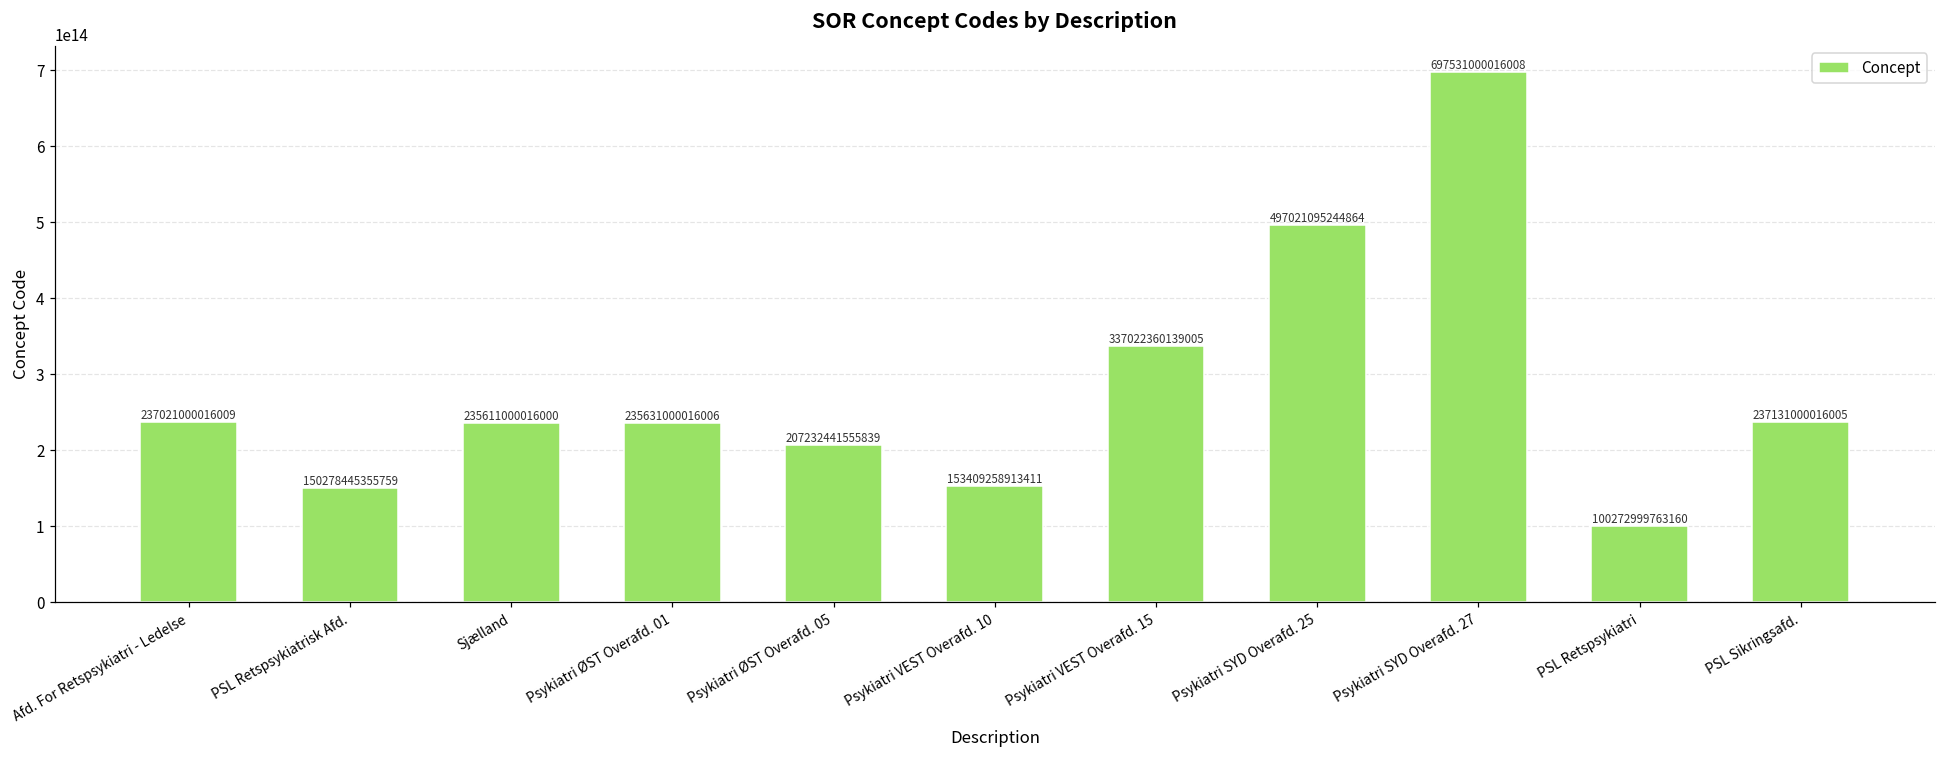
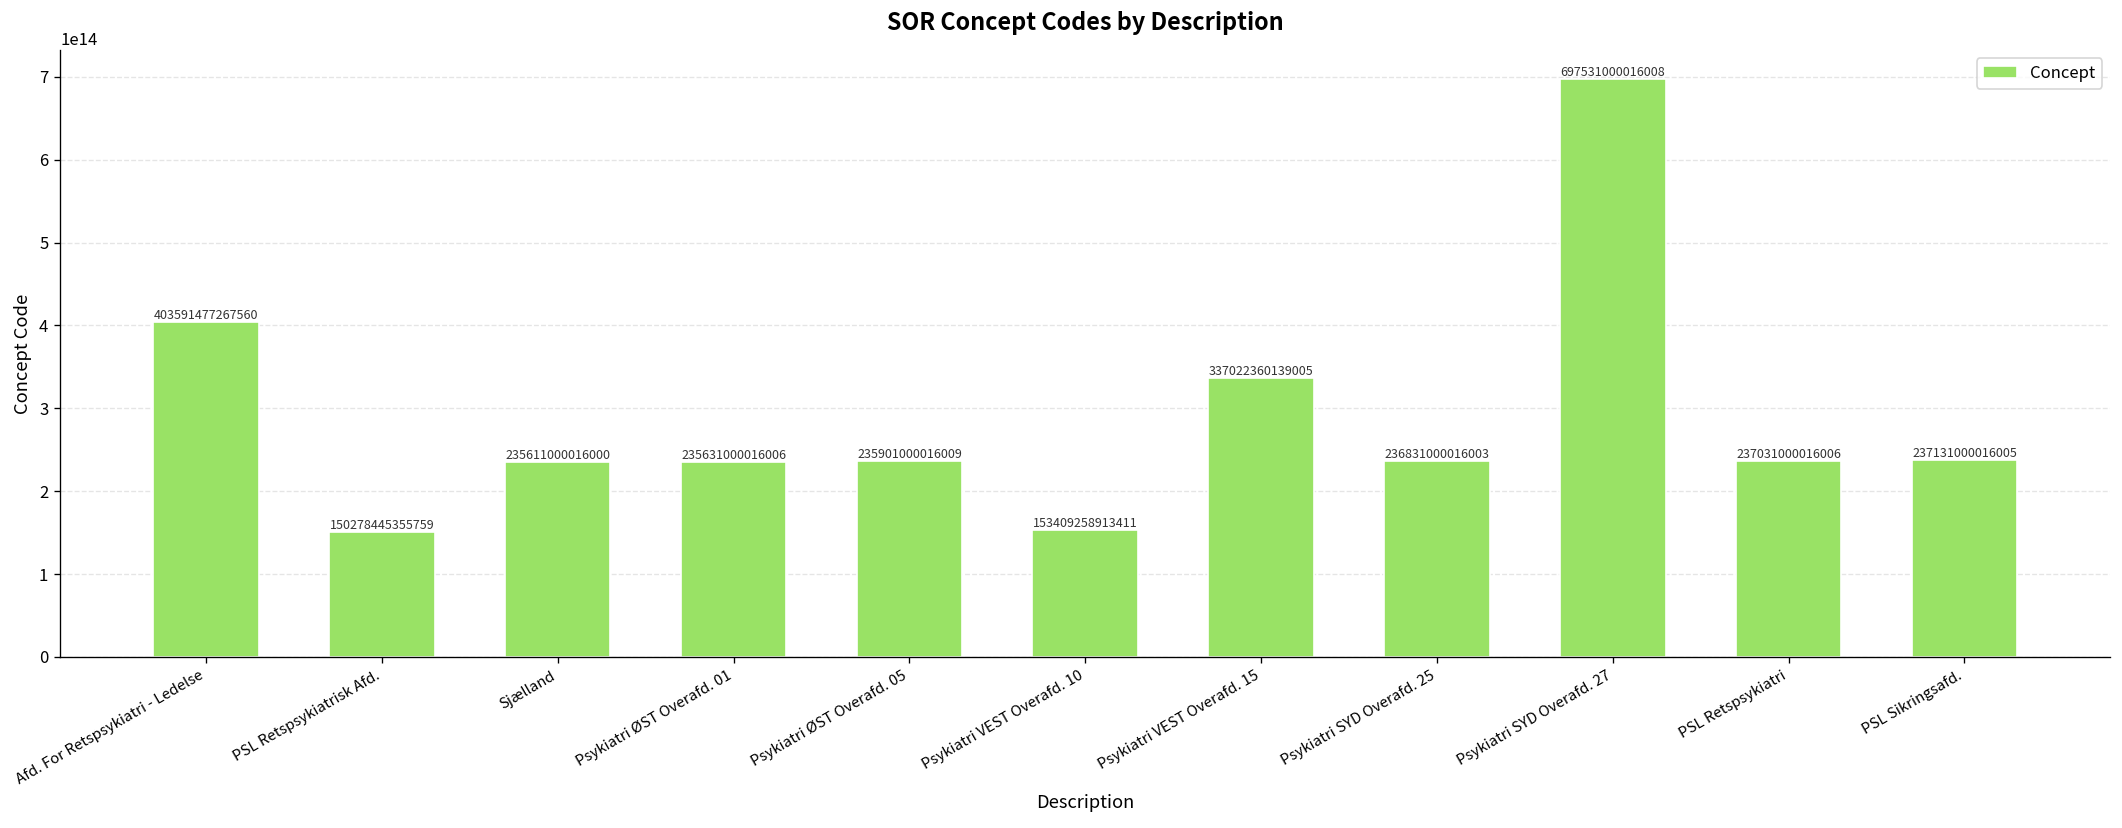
  {
-   "Afd. For Retspsykiatri - Ledelse": 237021000016009,
+   "Afd. For Retspsykiatri - Ledelse": 403591477267560,
    "PSL Retspsykiatrisk Afd.": 150278445355759,
    "Sjælland": 235611000016000,
    "Psykiatri ØST Overafd. 01": 235631000016006,
-   "Psykiatri ØST Overafd. 05": 207232441555839,
+   "Psykiatri ØST Overafd. 05": 235901000016009,
    "Psykiatri VEST Overafd. 10": 153409258913411,
    "Psykiatri VEST Overafd. 15": 337022360139005,
-   "Psykiatri SYD Overafd. 25": 497021095244864,
+   "Psykiatri SYD Overafd. 25": 236831000016003,
    "Psykiatri SYD Overafd. 27": 697531000016008,
-   "PSL Retspsykiatri": 100272999763160,
+   "PSL Retspsykiatri": 237031000016006,
    "PSL Sikringsafd.": 237131000016005
  }
